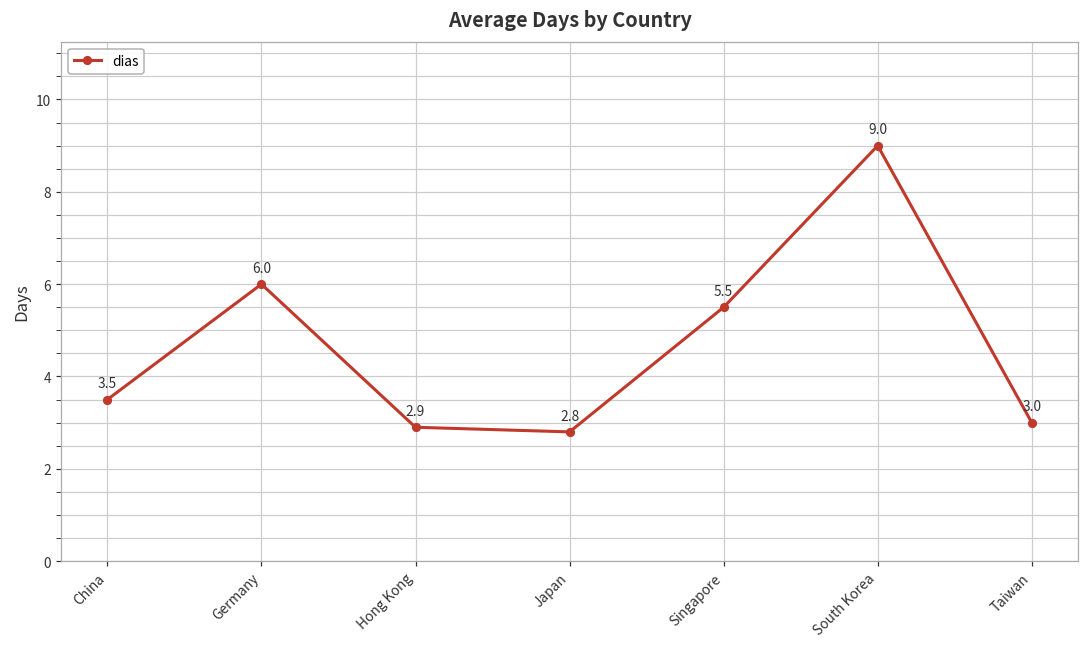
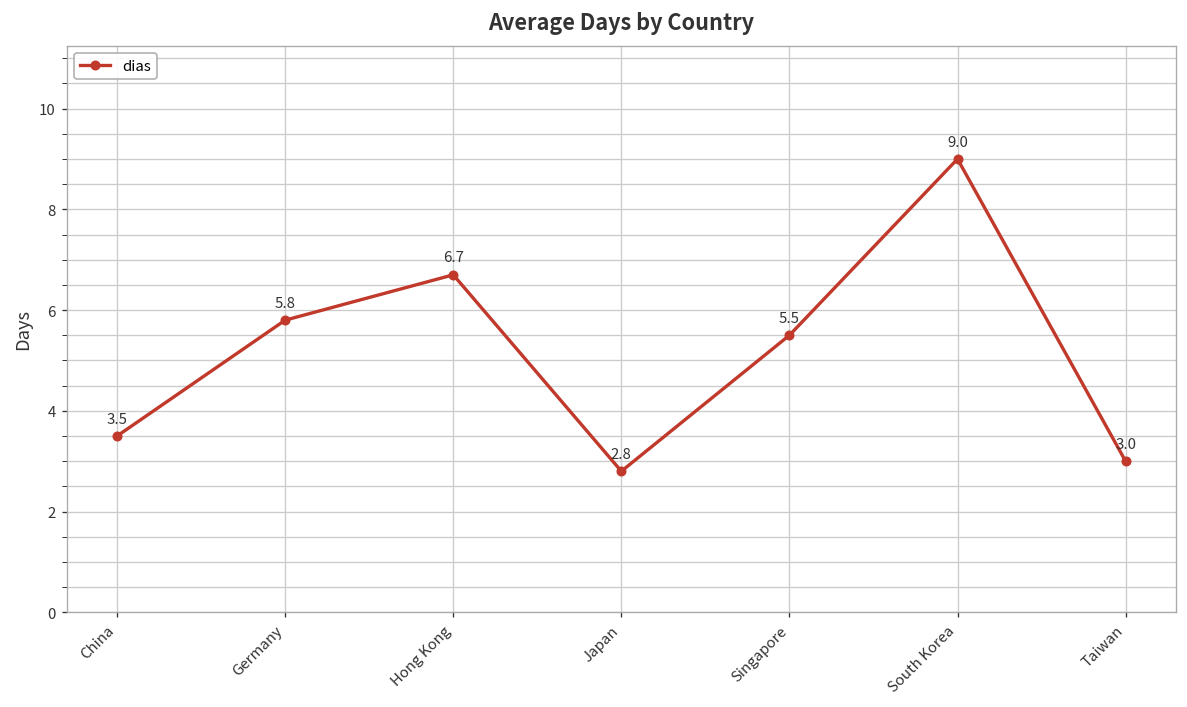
  {
    "China": 3.5,
-   "Germany": 6.0,
-   "Hong Kong": 2.9,
+   "Germany": 5.8,
+   "Hong Kong": 6.7,
    "Japan": 2.8,
    "Singapore": 5.5,
    "South Korea": 9.0,
    "Taiwan": 3.0
  }
